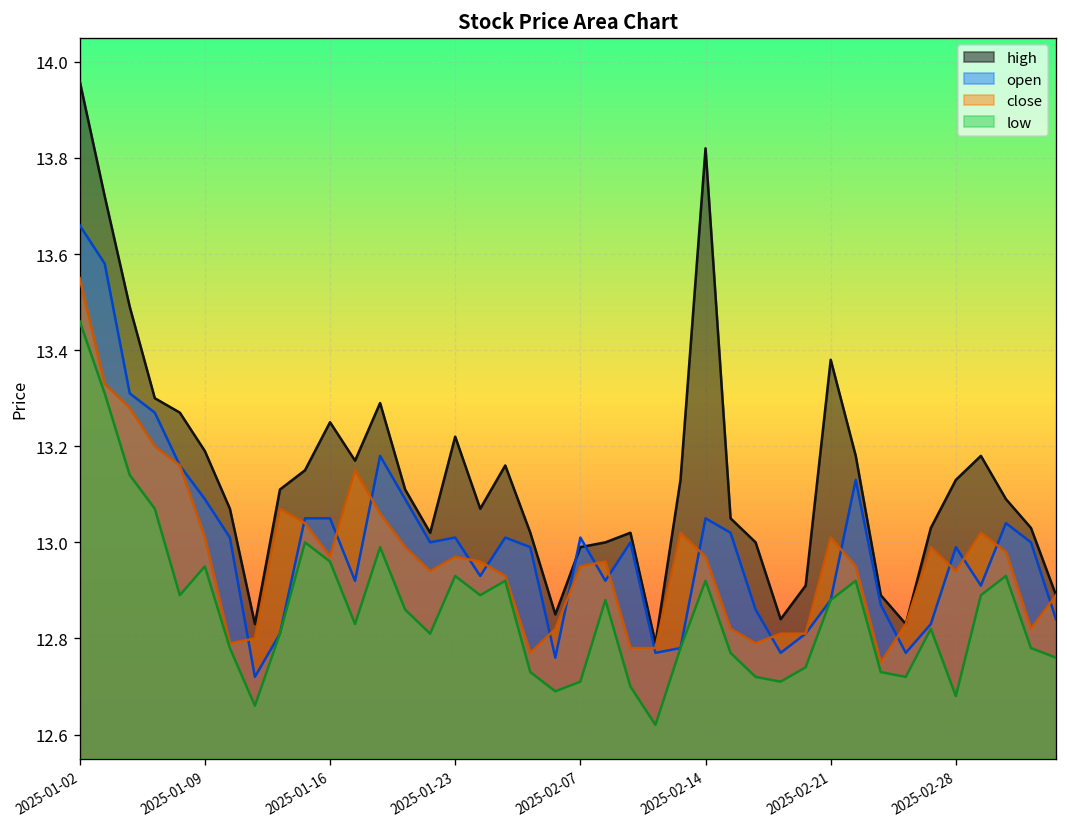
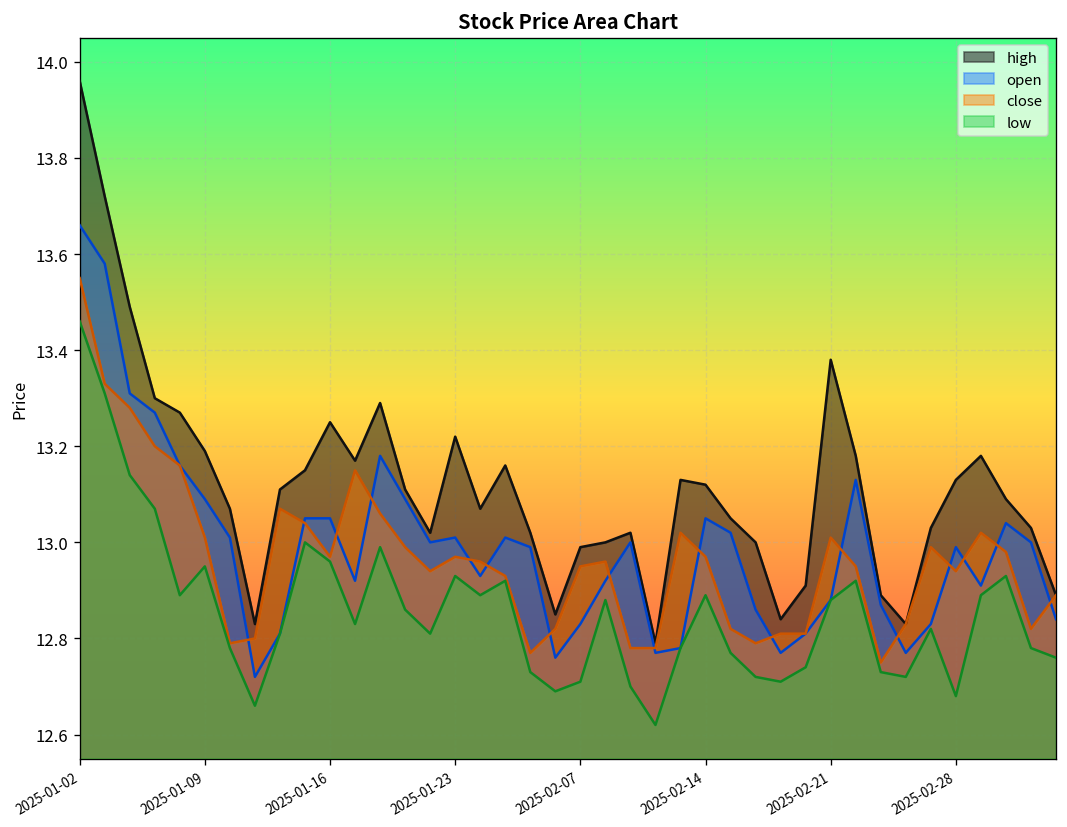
  {
    "high": {
      "2025-01-02": 13.96,
      "2025-01-09": 13.19,
      "2025-01-16": 13.25,
      "2025-01-23": 13.22,
      "2025-02-07": 12.99,
-     "2025-02-14": 13.82,
+     "2025-02-14": 13.12,
      "2025-02-21": 13.38,
      "2025-02-28": 13.13
    },
    "open": {
      "2025-01-02": 13.66,
      "2025-01-09": 13.09,
      "2025-01-16": 13.05,
      "2025-01-23": 13.01,
-     "2025-02-07": 13.01,
+     "2025-02-07": 12.83,
      "2025-02-14": 13.05,
      "2025-02-28": 12.99
    },
    "close": {
      "2025-01-02": 13.55,
      "2025-01-09": 13.01,
      "2025-01-16": 12.97,
      "2025-01-23": 12.97,
      "2025-02-07": 12.95,
      "2025-02-14": 12.97,
      "2025-02-21": 13.01,
      "2025-02-28": 12.94
    },
    "low": {
      "2025-01-02": 13.46,
      "2025-01-09": 12.95,
      "2025-01-16": 12.96,
      "2025-01-23": 12.93,
      "2025-02-07": 12.71,
-     "2025-02-14": 12.92,
+     "2025-02-14": 12.89,
      "2025-02-28": 12.68
    }
  }
